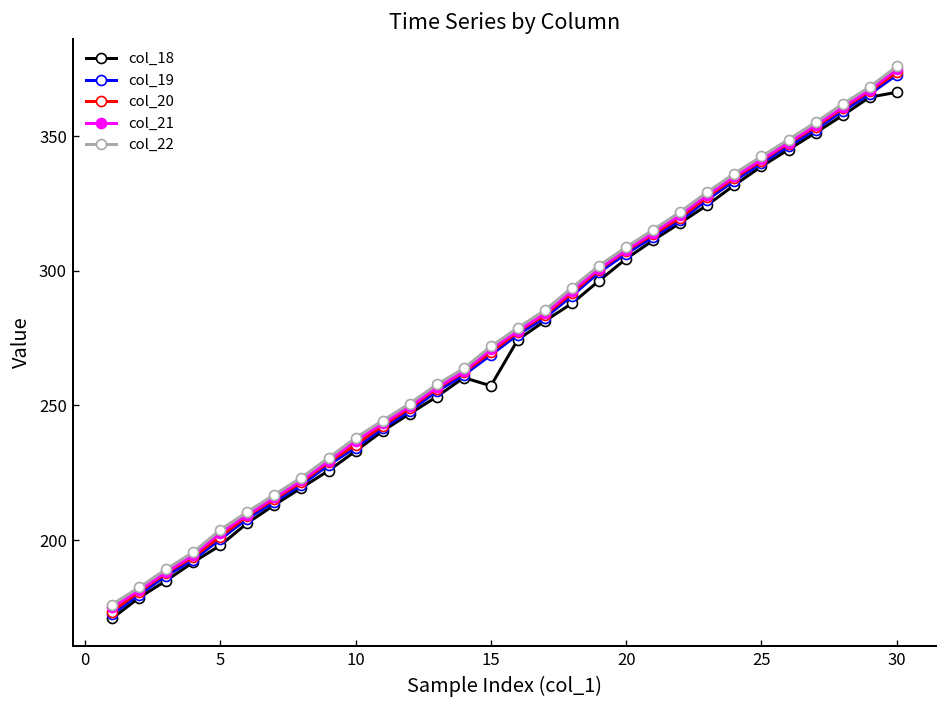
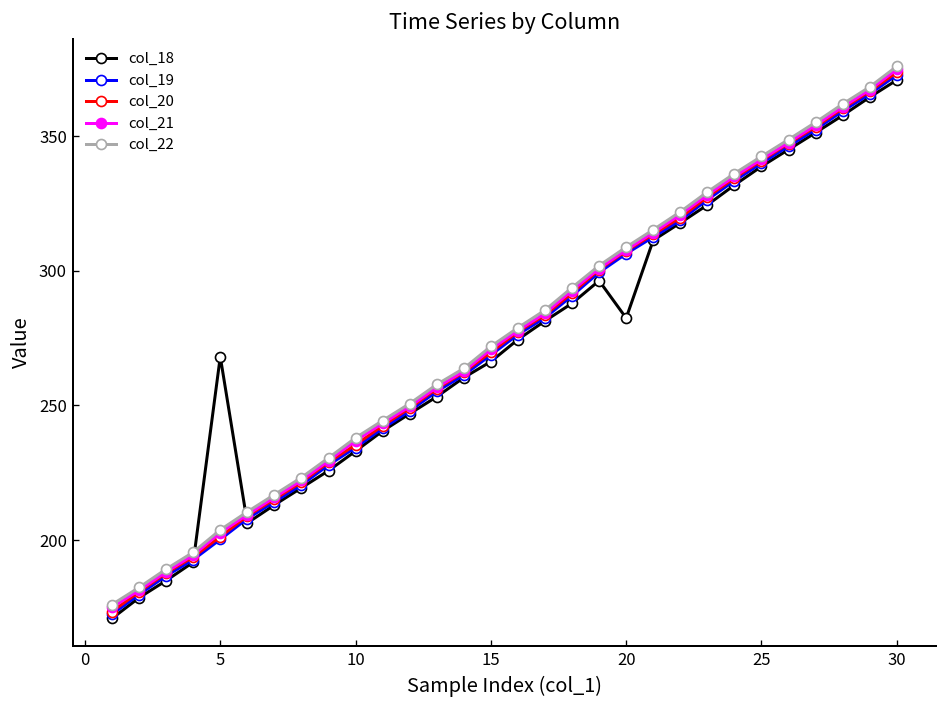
  {
    "col_18": {
-     "5": 198,
+     "5": 268,
      "10": 233,
-     "15": 257,
-     "20": 304,
+     "15": 266,
+     "20": 282,
      "25": 339,
-     "30": 366
+     "30": 371
    }
  }
